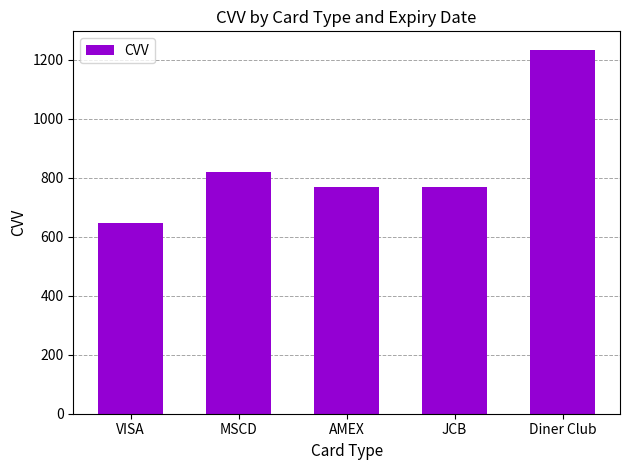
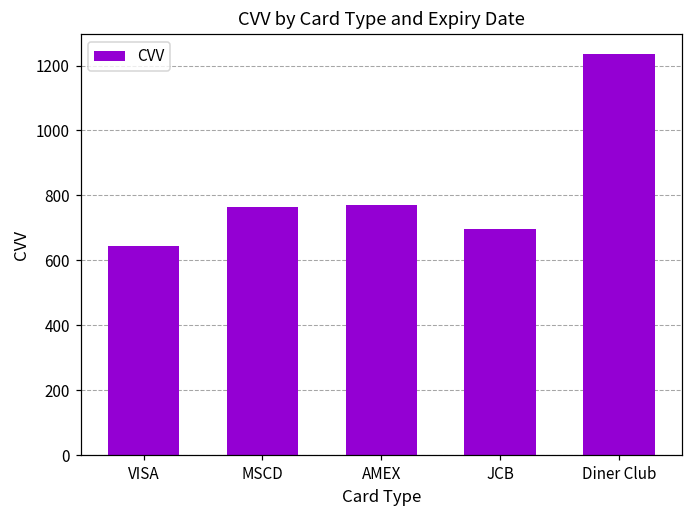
  {
    "VISA": 650,
-   "MSCD": 820,
+   "MSCD": 770,
    "AMEX": 770,
-   "JCB": 770,
+   "JCB": 700,
    "Diner Club": 1230
  }
